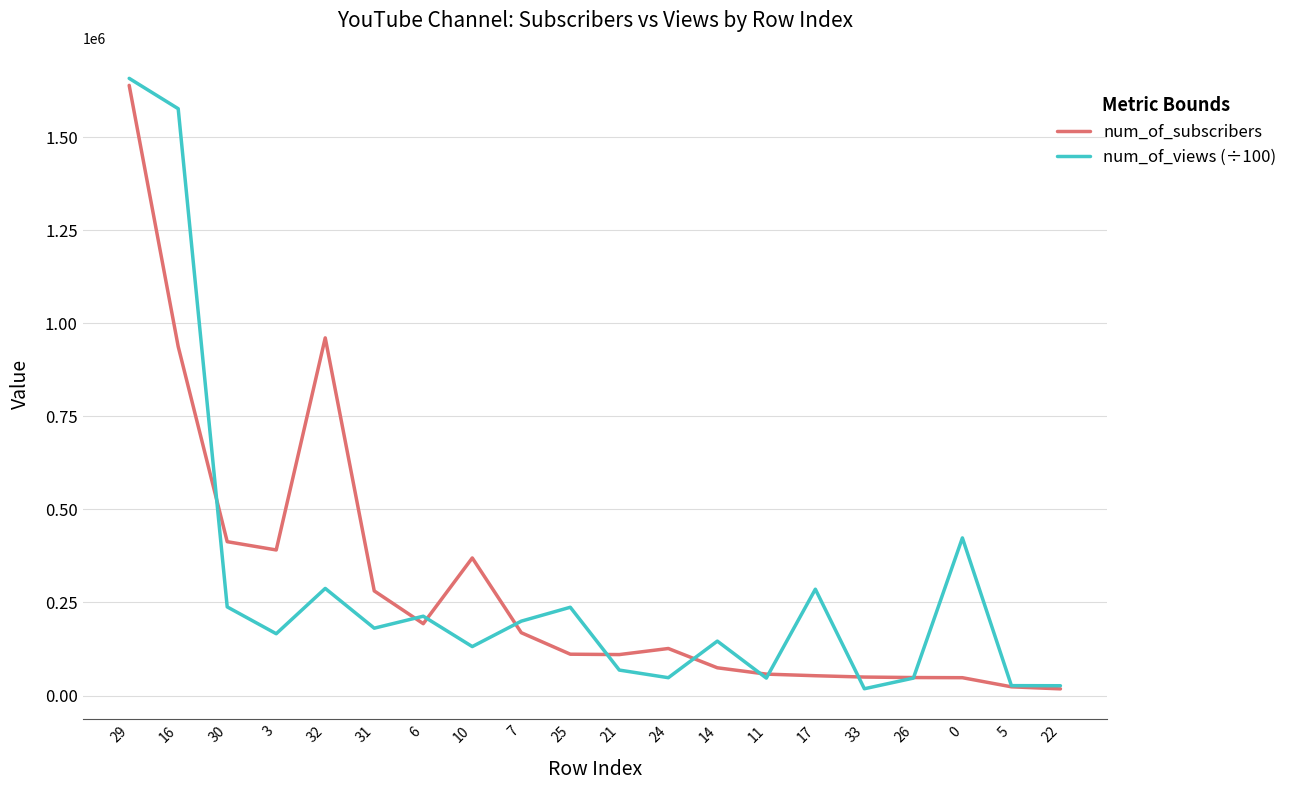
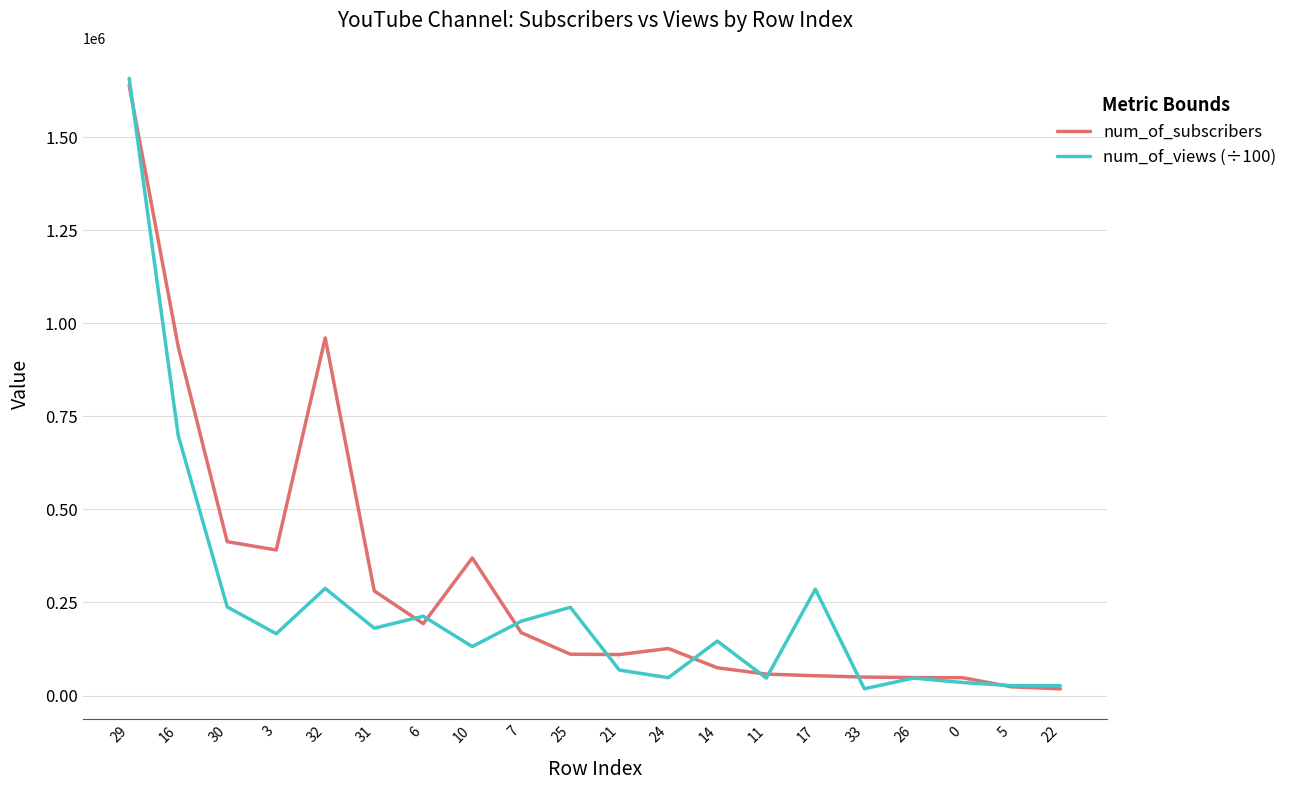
  {
    "num_of_subscribers": {
      "29": 1640000,
      "16": 940000,
      "30": 410000,
      "3": 390000,
      "32": 960000,
      "31": 280000,
      "6": 190000,
      "10": 370000,
      "7": 170000,
      "25": 110000,
      "21": 110000,
      "24": 130000,
      "14": 70000,
      "11": 60000,
      "17": 50000,
      "33": 50000,
      "0": 50000,
      "22": 20000
    },
    "num_of_views (÷100)": {
      "29": 1660000,
-     "16": 1580000,
+     "16": 700000,
      "30": 240000,
      "3": 170000,
      "32": 290000,
      "31": 180000,
      "6": 210000,
      "10": 130000,
      "7": 200000,
      "25": 240000,
      "21": 70000,
      "24": 50000,
      "14": 150000,
      "11": 50000,
      "17": 290000,
      "33": 20000,
-     "0": 420000,
+     "0": 40000,
      "22": 30000
    }
  }
